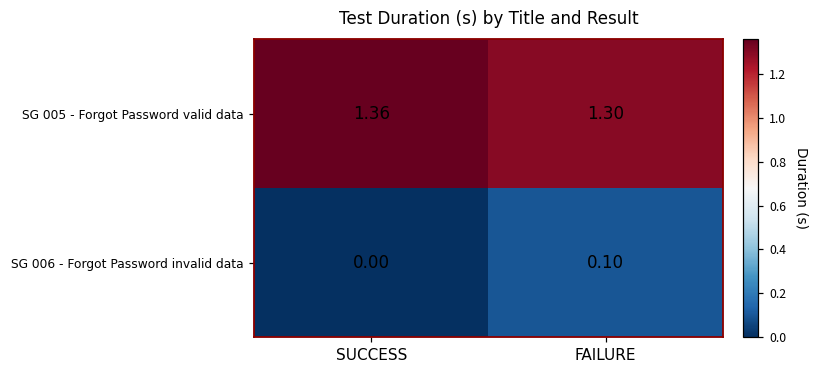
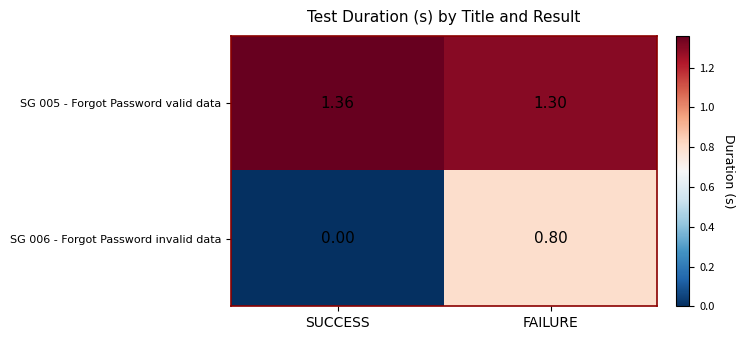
  {
    "SG 005 - Forgot Password valid data": {
      "SUCCESS": 1.36,
      "FAILURE": 1.30
    },
    "SG 006 - Forgot Password invalid data": {
      "SUCCESS": 0.00,
-     "FAILURE": 0.10
+     "FAILURE": 0.80
    }
  }
